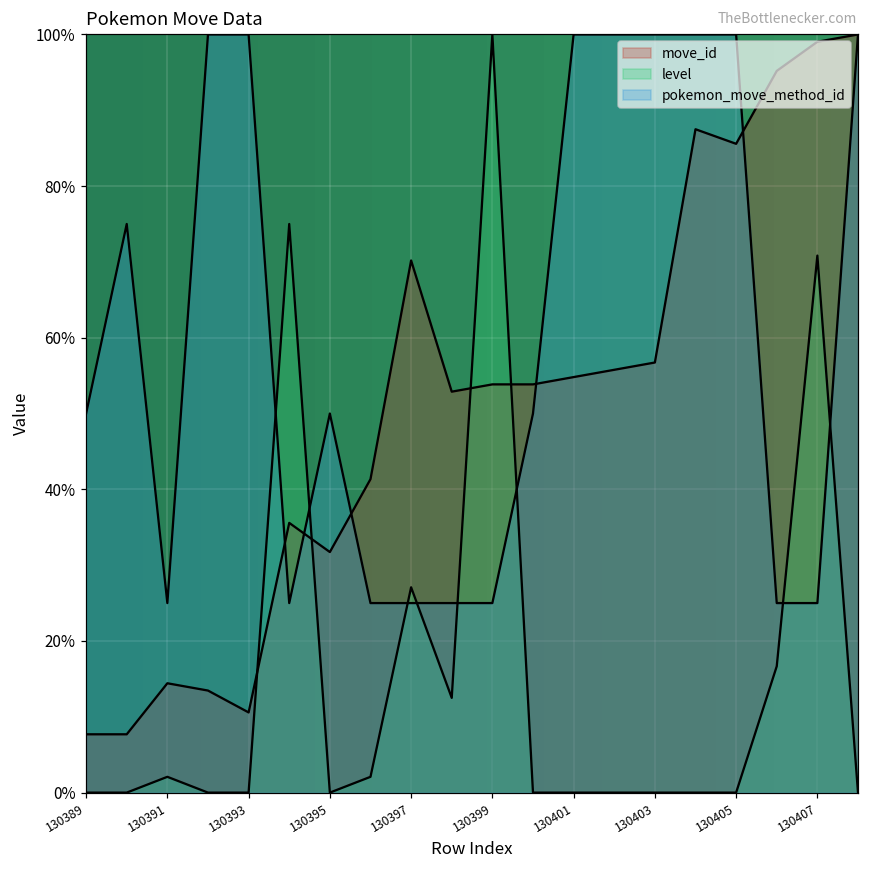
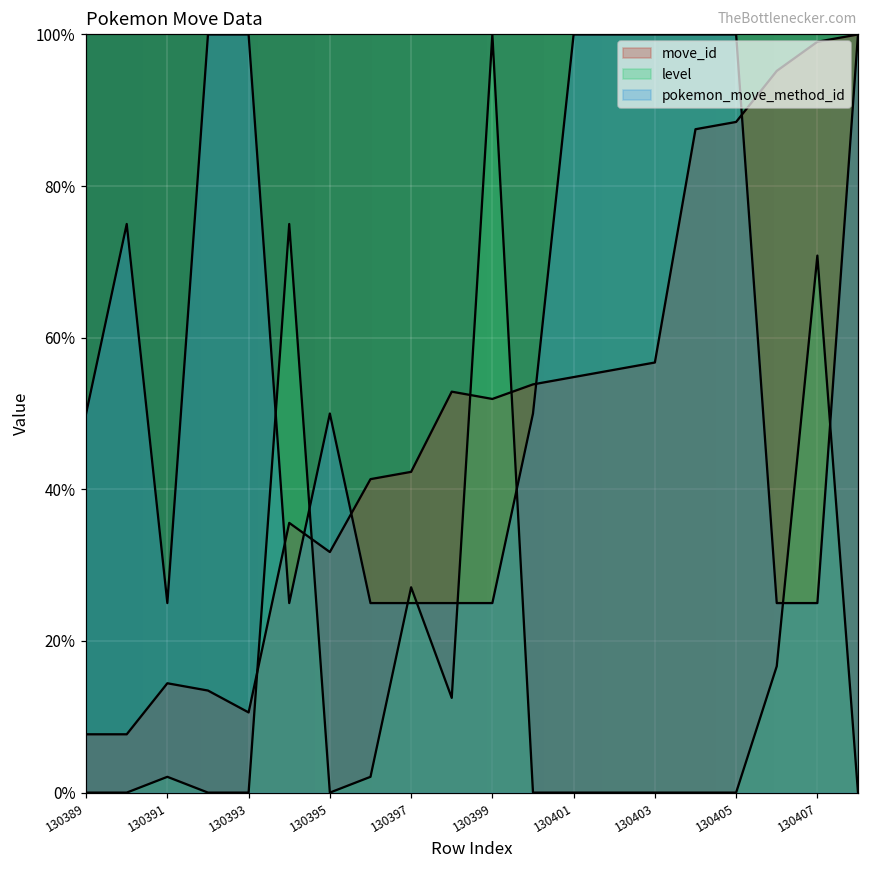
  {
    "move_id": {
      "130389": "8%",
      "130391": "14%",
      "130393": "11%",
      "130395": "32%",
-     "130397": "70%",
-     "130399": "54%",
+     "130397": "42%",
+     "130399": "52%",
      "130401": "55%",
      "130403": "57%",
-     "130405": "86%"
+     "130405": "88%"
    }
  }
